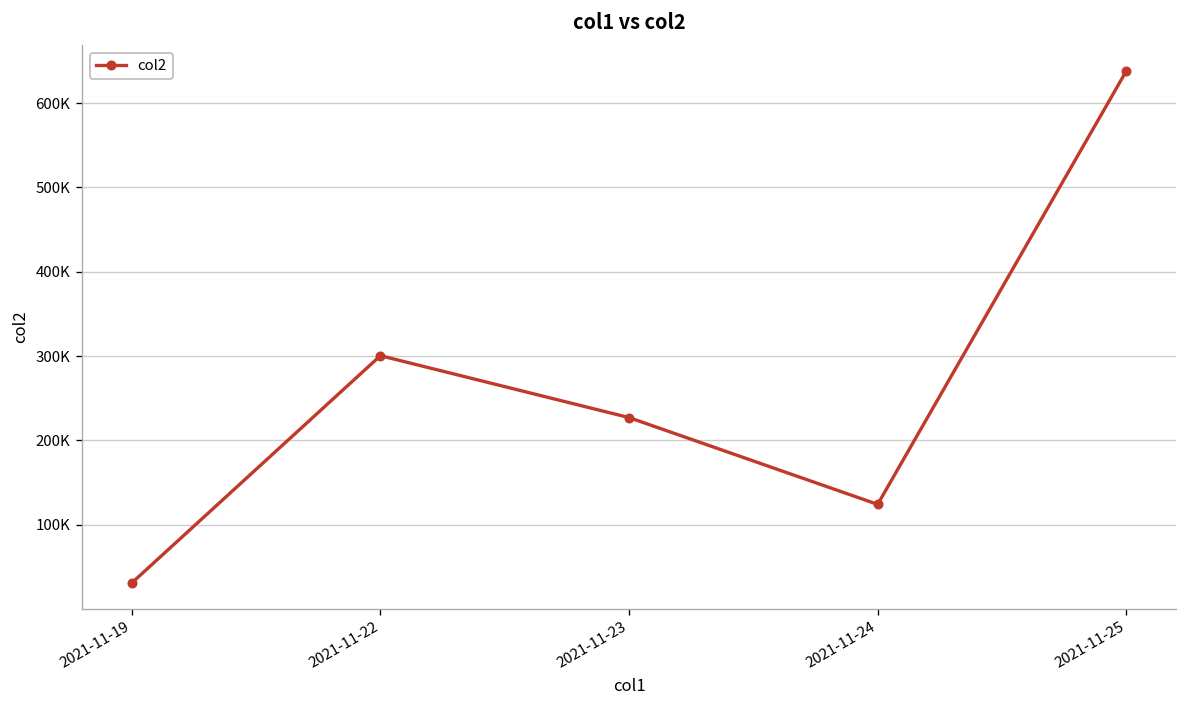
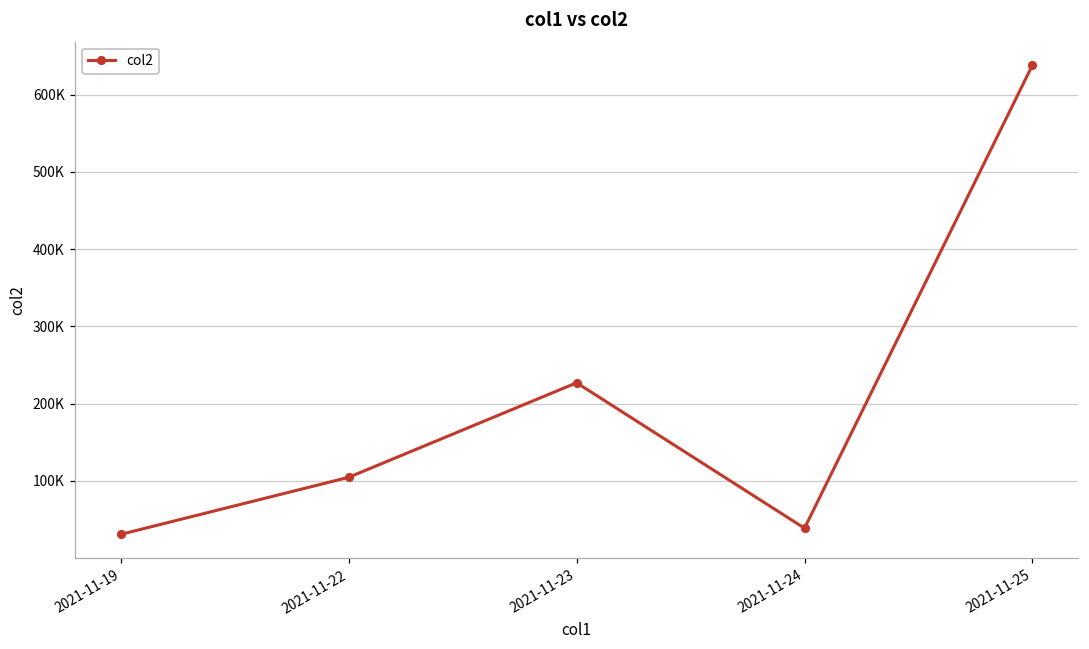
  {
    "2021-11-19": 30000,
-   "2021-11-22": 300000,
+   "2021-11-22": 100000,
    "2021-11-23": 230000,
-   "2021-11-24": 120000,
+   "2021-11-24": 40000,
    "2021-11-25": 640000
  }
